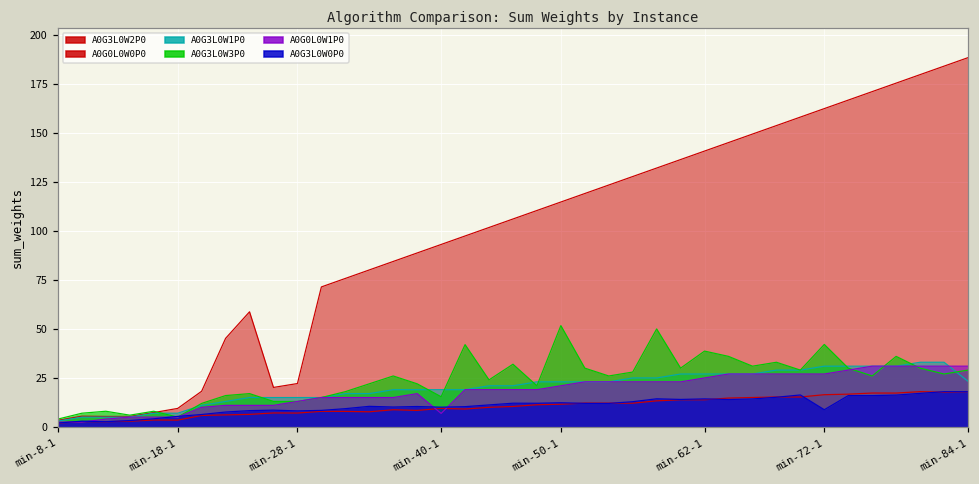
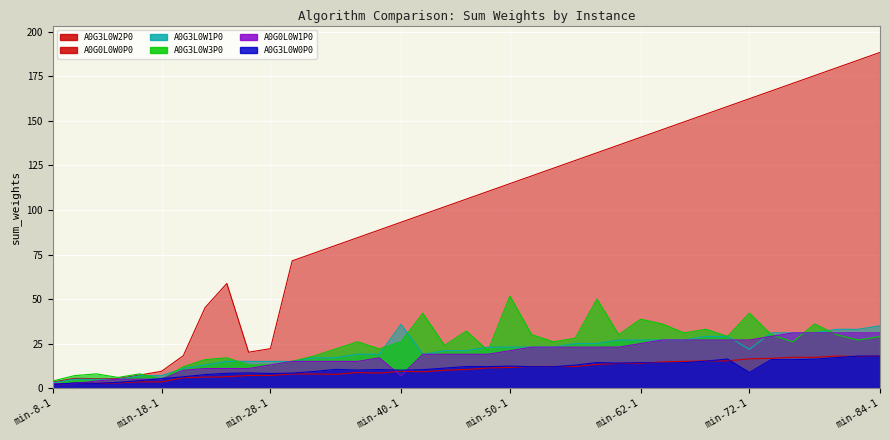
  {
    "A0G3L0W1P0": {
      "min-18-1": 7,
      "min-28-1": 15,
-     "min-40-1": 19,
+     "min-40-1": 36,
      "min-50-1": 23,
      "min-62-1": 27,
-     "min-72-1": 31,
-     "min-84-1": 23
+     "min-72-1": 22,
+     "min-84-1": 35
    },
    "A0G3L0W3P0": {
-     "min-40-1": 15,
+     "min-40-1": 26,
      "min-50-1": 52,
      "min-62-1": 39,
      "min-72-1": 42,
      "min-84-1": 29
    },
    "A0G0L0W1P0": {
      "min-40-1": 7,
      "min-50-1": 21,
      "min-62-1": 25,
      "min-72-1": 27,
      "min-84-1": 31
    },
    "A0G3L0W0P0": {
      "min-72-1": 9
    }
  }
